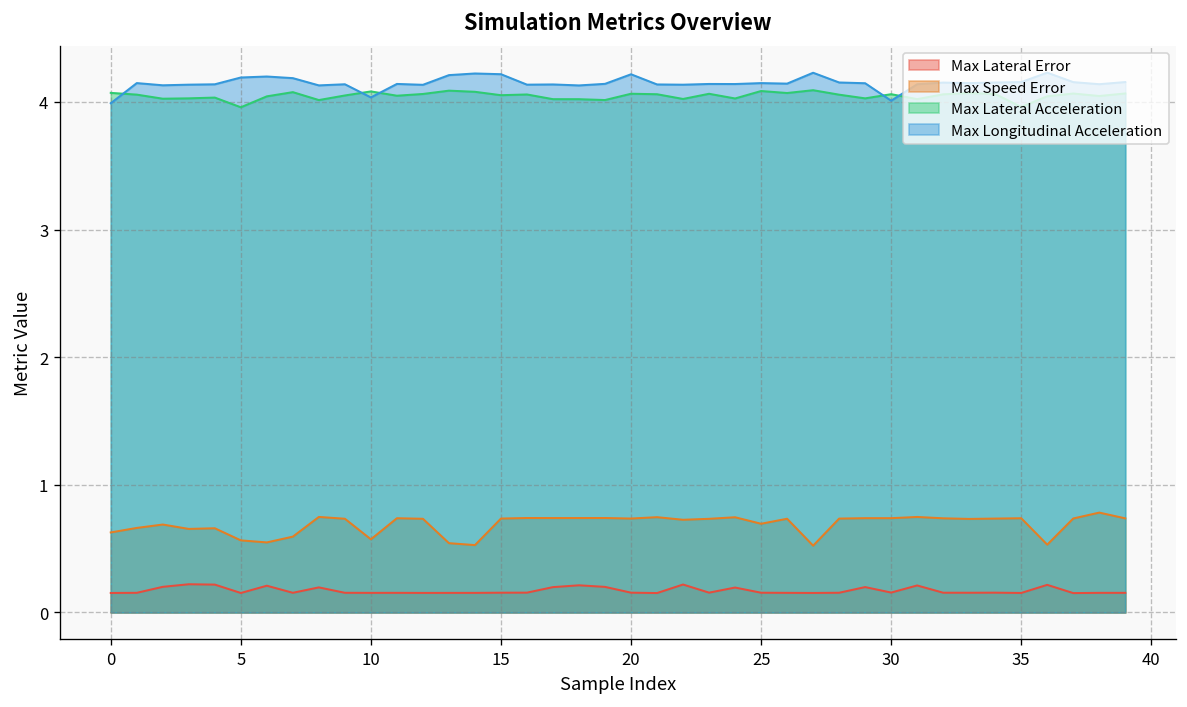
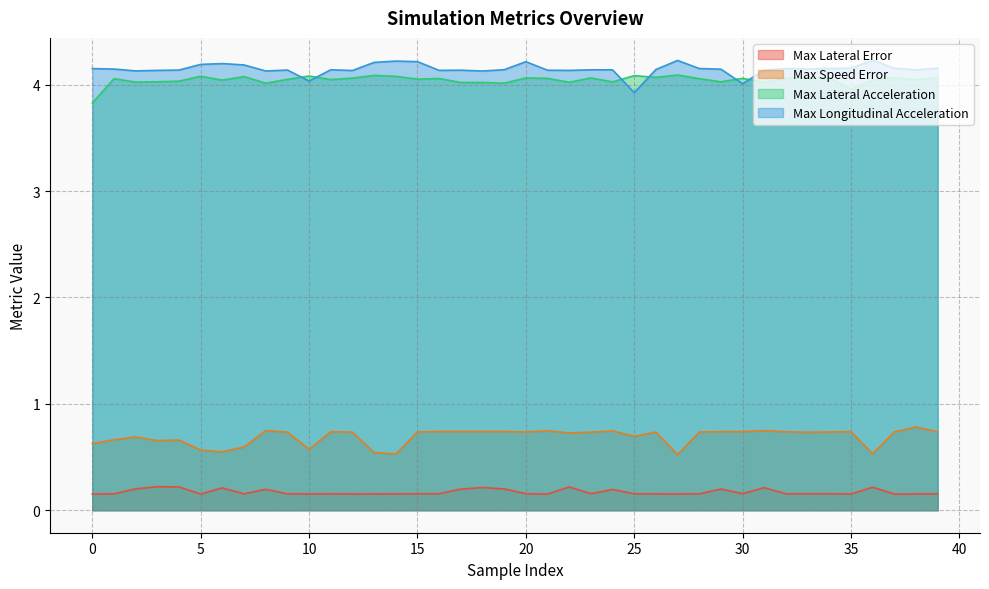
  {
    "Max Lateral Acceleration": {
-     "0": 4.07,
-     "5": 3.96,
+     "0": 3.83,
+     "5": 4.08,
      "10": 4.08,
      "15": 4.05,
      "20": 4.06,
      "25": 4.09,
      "30": 4.06
    },
    "Max Longitudinal Acceleration": {
-     "0": 3.99,
+     "0": 4.15,
      "5": 4.19,
      "10": 4.03,
      "15": 4.22,
      "20": 4.22,
-     "25": 4.15,
+     "25": 3.93,
      "30": 4.01
    }
  }
